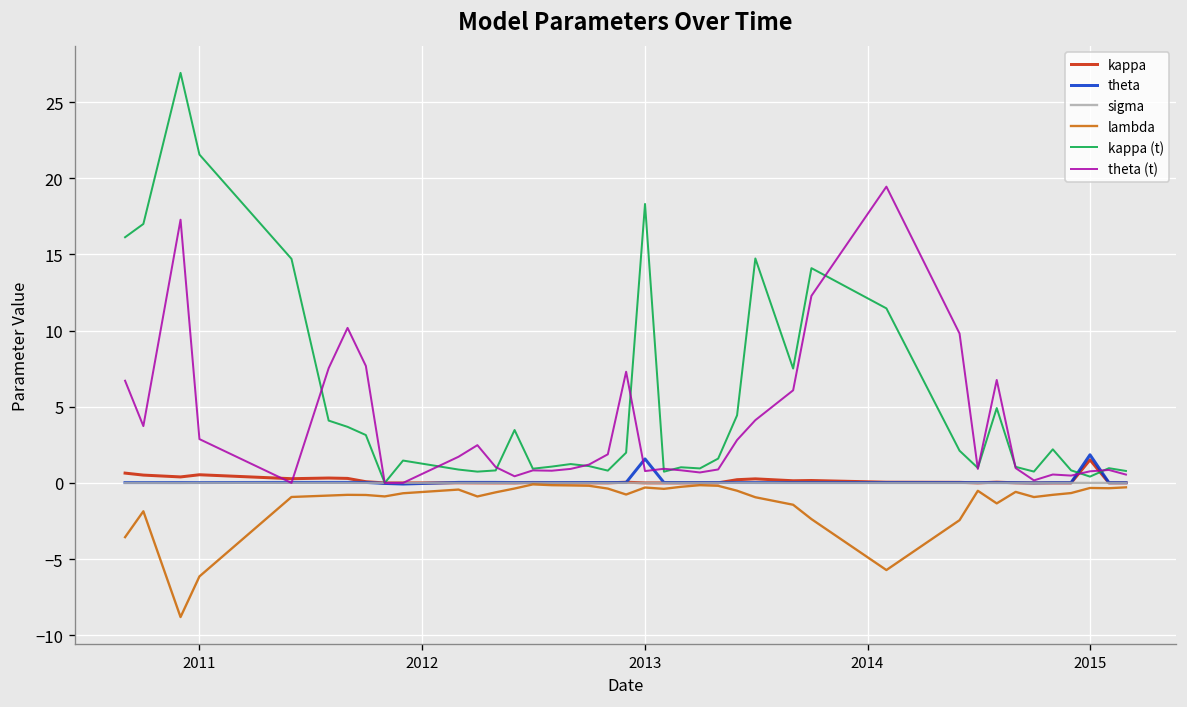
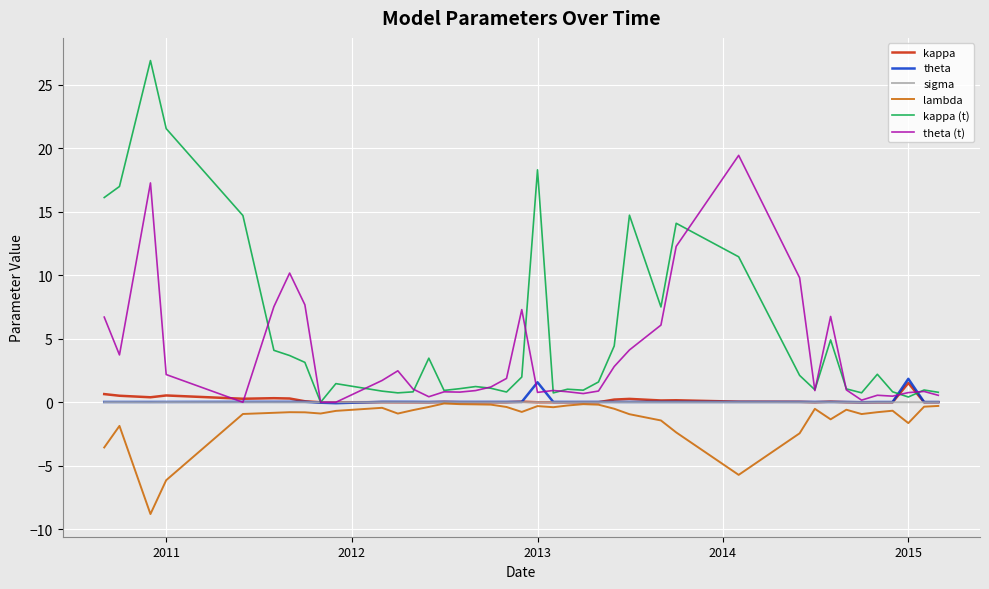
  {
    "kappa": {
      "2011": 0.5,
      "2015": 1.5
    },
    "theta": {
      "2013": 1.6,
      "2015": 1.8
    },
    "sigma": {
      "2015": 0.0
    },
    "lambda": {
      "2011": -6.1,
      "2013": -0.3,
-     "2015": -0.3
+     "2015": -1.6
    },
    "kappa (t)": {
      "2011": 21.6,
      "2013": 18.3,
      "2015": 0.4
    },
    "theta (t)": {
-     "2011": 2.9,
+     "2011": 2.2,
      "2013": 0.8,
      "2015": 0.8
    }
  }
